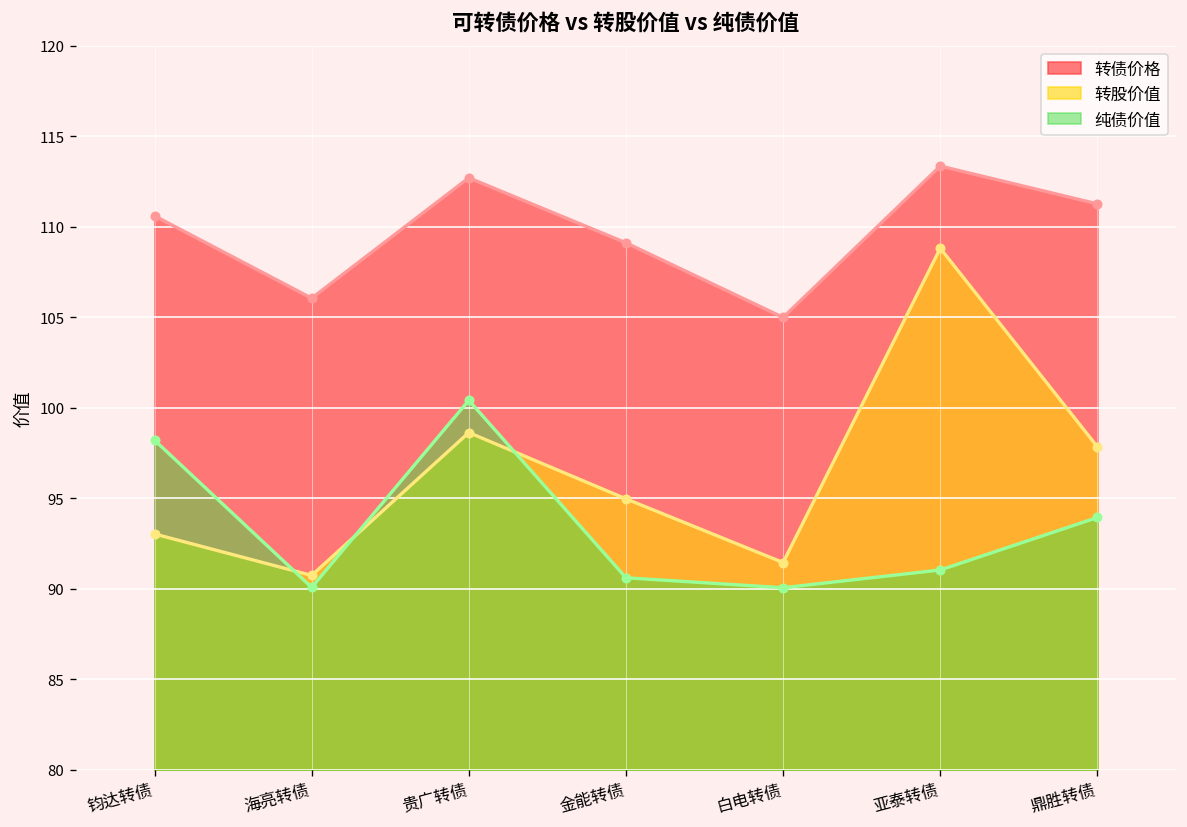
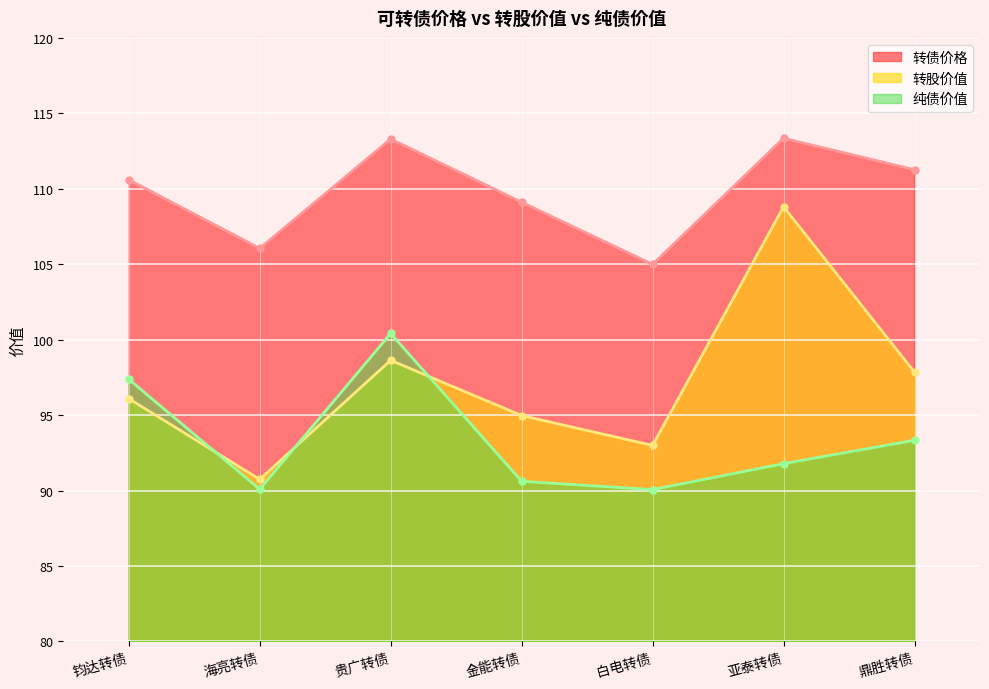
  {
    "转债价格": {
      "钧达转债": 110.6,
      "海亮转债": 106.1,
-     "贵广转债": 112.7,
+     "贵广转债": 113.3,
      "金能转债": 109.1,
      "白电转债": 105.0,
      "亚泰转债": 113.4,
      "鼎胜转债": 111.3
    },
    "转股价值": {
-     "钧达转债": 93.0,
+     "钧达转债": 96.1,
      "海亮转债": 90.7,
      "贵广转债": 98.6,
      "金能转债": 95.0,
-     "白电转债": 91.5,
+     "白电转债": 93.0,
      "亚泰转债": 108.8,
      "鼎胜转债": 97.8
    },
    "纯债价值": {
-     "钧达转债": 98.2,
+     "钧达转债": 97.4,
      "海亮转债": 90.1,
      "贵广转债": 100.4,
      "金能转债": 90.6,
      "白电转债": 90.1,
-     "亚泰转债": 91.0,
-     "鼎胜转债": 93.9
+     "亚泰转债": 91.8,
+     "鼎胜转债": 93.3
    }
  }
